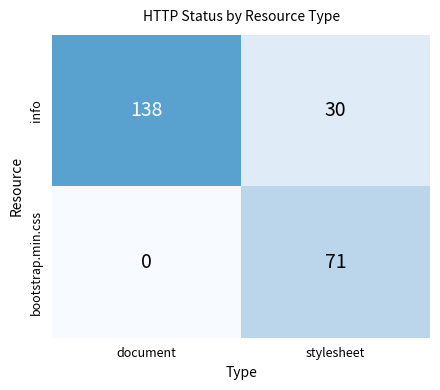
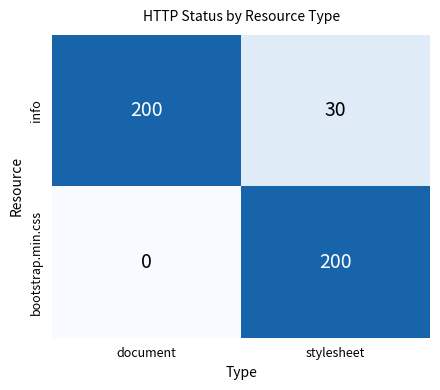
  {
    "info": {
-     "document": 138,
+     "document": 200,
      "stylesheet": 30
    },
    "bootstrap.min.css": {
      "document": 0,
-     "stylesheet": 71
+     "stylesheet": 200
    }
  }
